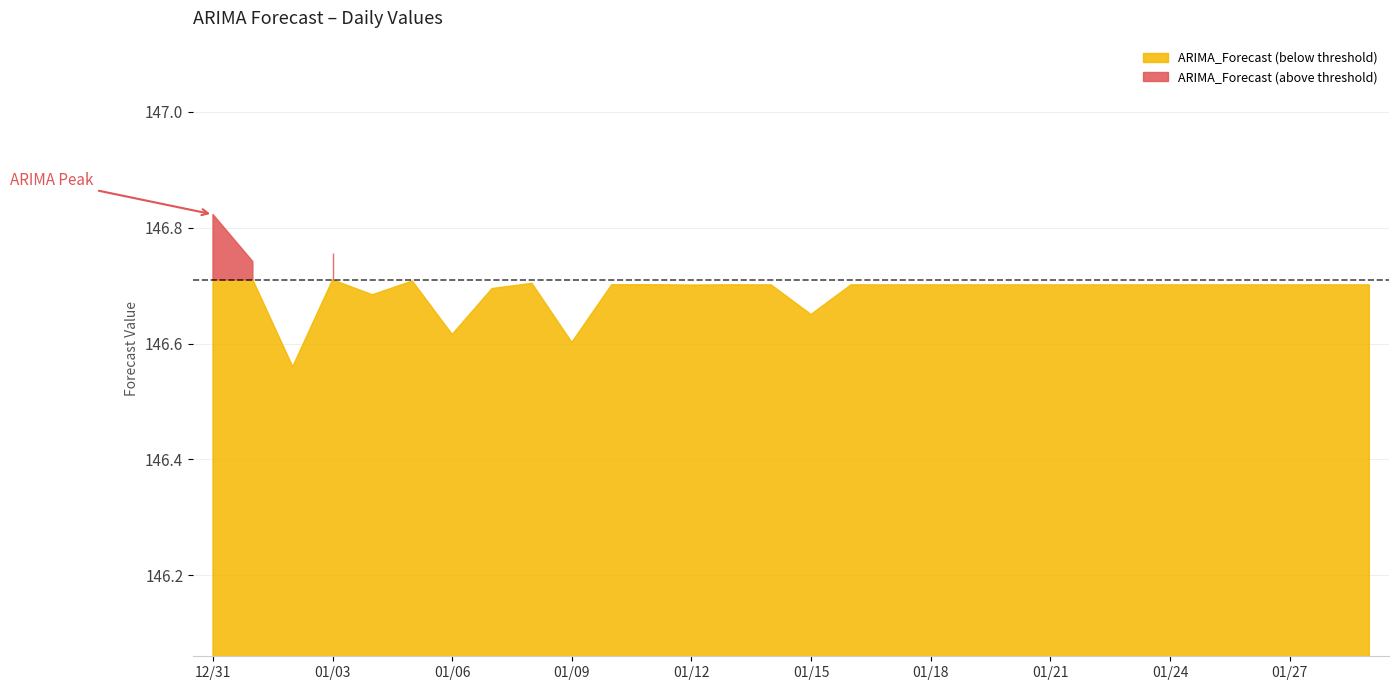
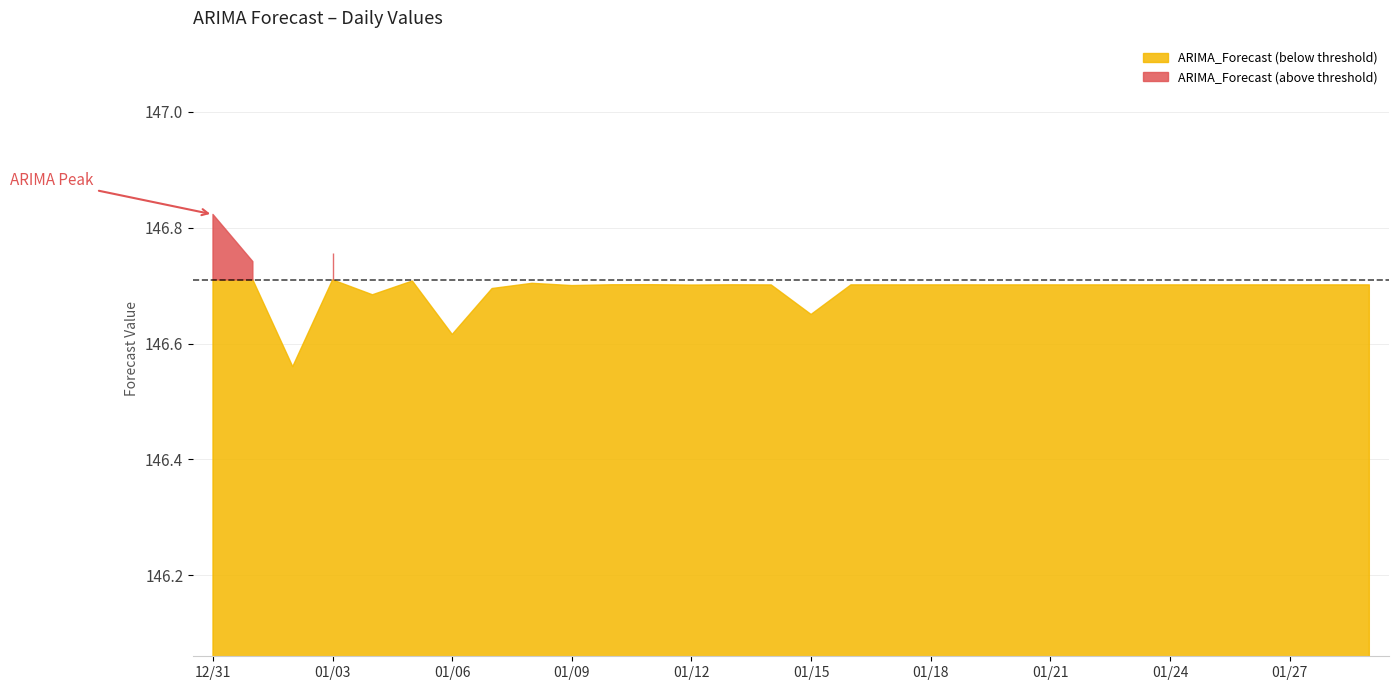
  {
    "12/31": 146.71,
    "01/03": 146.71,
    "01/06": 146.62,
-   "01/09": 146.60,
+   "01/09": 146.70,
    "01/12": 146.70,
    "01/15": 146.65,
    "01/18": 146.70,
    "01/21": 146.70,
    "01/24": 146.70,
    "01/27": 146.70
  }
